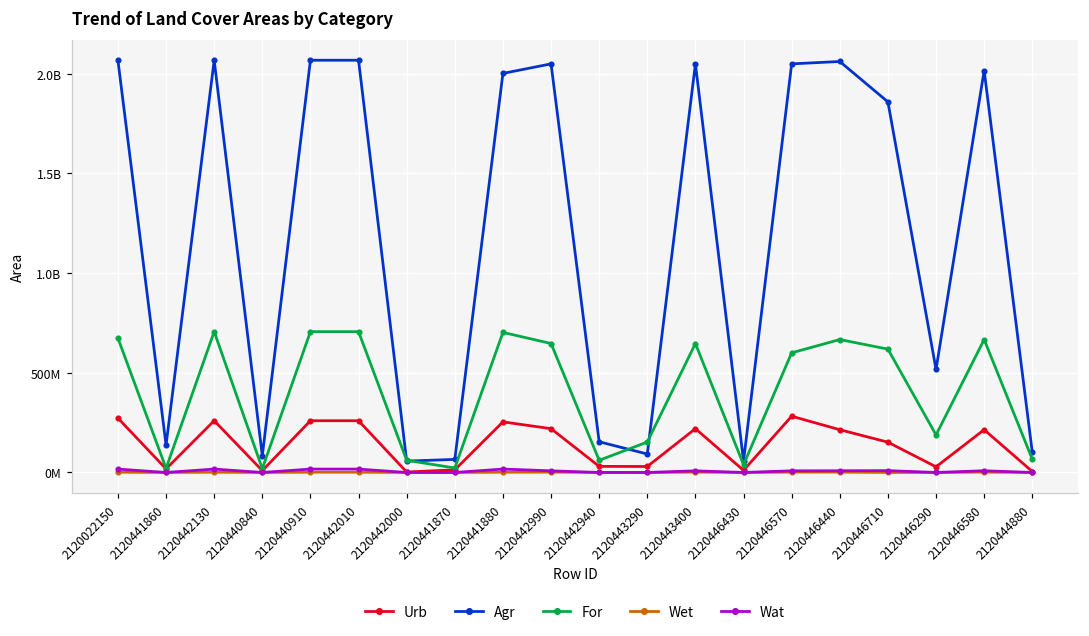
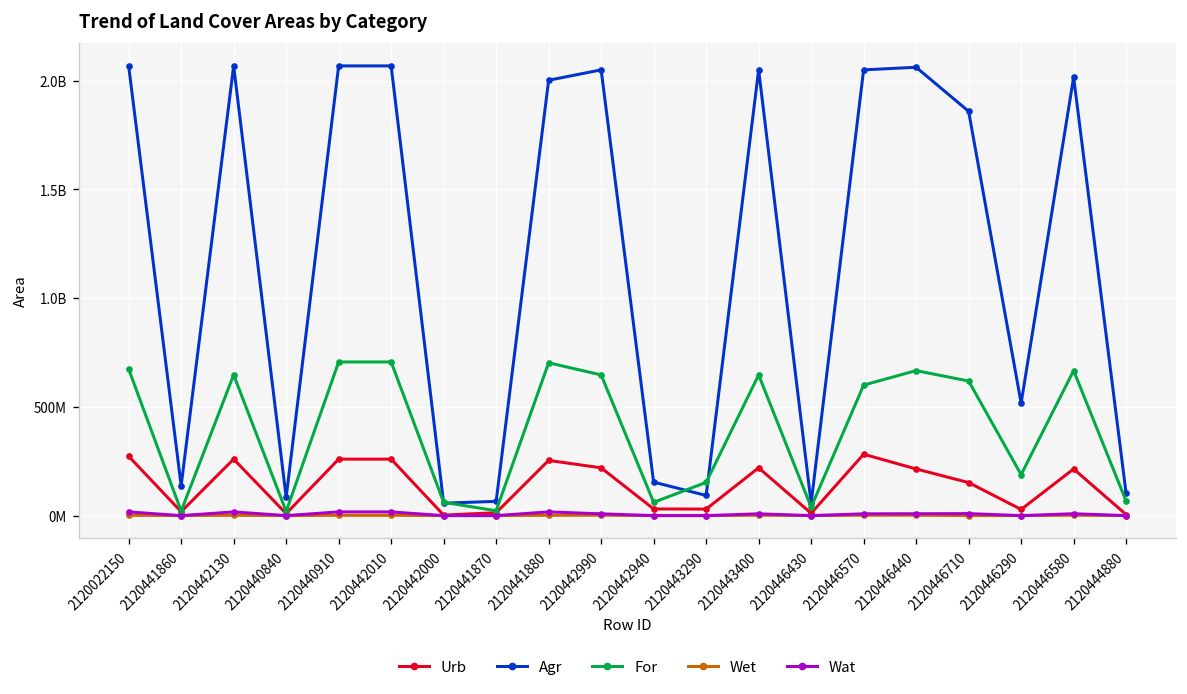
  {
    "Urb": {
      "2120022150": 270000000,
      "2120442130": 260000000,
      "2120440910": 260000000,
      "2120442010": 260000000,
      "2120441880": 250000000,
      "2120442990": 220000000,
      "2120442940": 30000000,
      "2120443290": 30000000,
      "2120443400": 220000000,
      "2120446570": 280000000,
      "2120446440": 210000000,
      "2120446710": 150000000,
      "2120446290": 30000000,
      "2120446580": 210000000
    },
    "Agr": {
      "2120022150": 2070000000,
      "2120441860": 140000000,
      "2120442130": 2070000000,
      "2120440840": 80000000,
      "2120440910": 2070000000,
      "2120442010": 2070000000,
      "2120441870": 70000000,
      "2120441880": 2000000000,
      "2120442990": 2050000000,
      "2120442940": 150000000,
      "2120443290": 90000000,
      "2120443400": 2050000000,
      "2120446430": 60000000,
      "2120446570": 2050000000,
      "2120446440": 2060000000,
      "2120446710": 1860000000,
      "2120446290": 520000000,
      "2120446580": 2020000000,
      "2120444880": 100000000
    },
    "For": {
      "2120022150": 670000000,
-     "2120442130": 710000000,
+     "2120442130": 650000000,
      "2120440910": 710000000,
      "2120442010": 710000000,
      "2120441880": 700000000,
      "2120442990": 650000000,
      "2120442940": 60000000,
      "2120443290": 150000000,
      "2120443400": 650000000,
      "2120446430": 40000000,
      "2120446570": 600000000,
      "2120446440": 670000000,
      "2120446710": 620000000,
      "2120446290": 190000000,
      "2120446580": 670000000,
      "2120444880": 70000000
    },
    "Wet": {
      "2120022150": 0,
      "2120442130": 0,
      "2120440910": 0,
      "2120442010": 0,
      "2120441880": 0
    },
    "Wat": {
      "2120022150": 20000000,
      "2120442130": 20000000,
      "2120440910": 20000000,
      "2120442010": 20000000,
      "2120441880": 20000000
    }
  }
